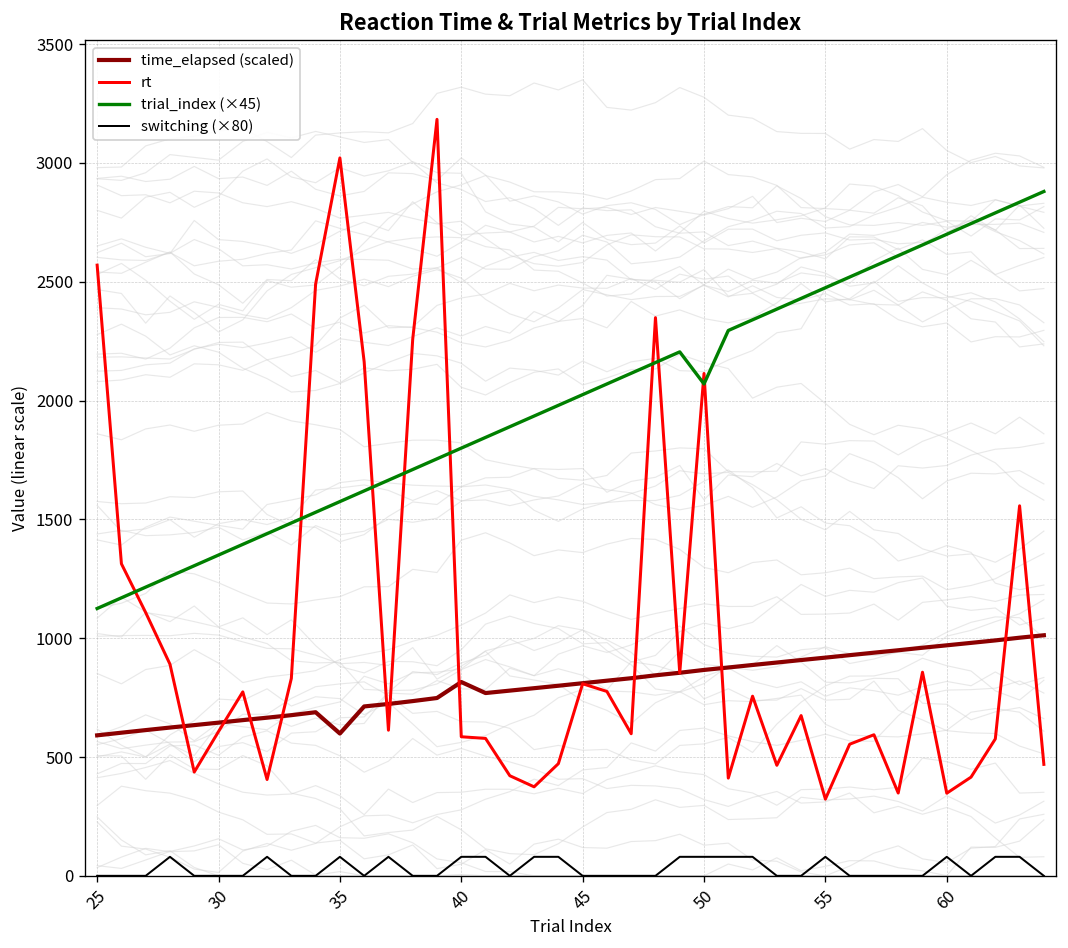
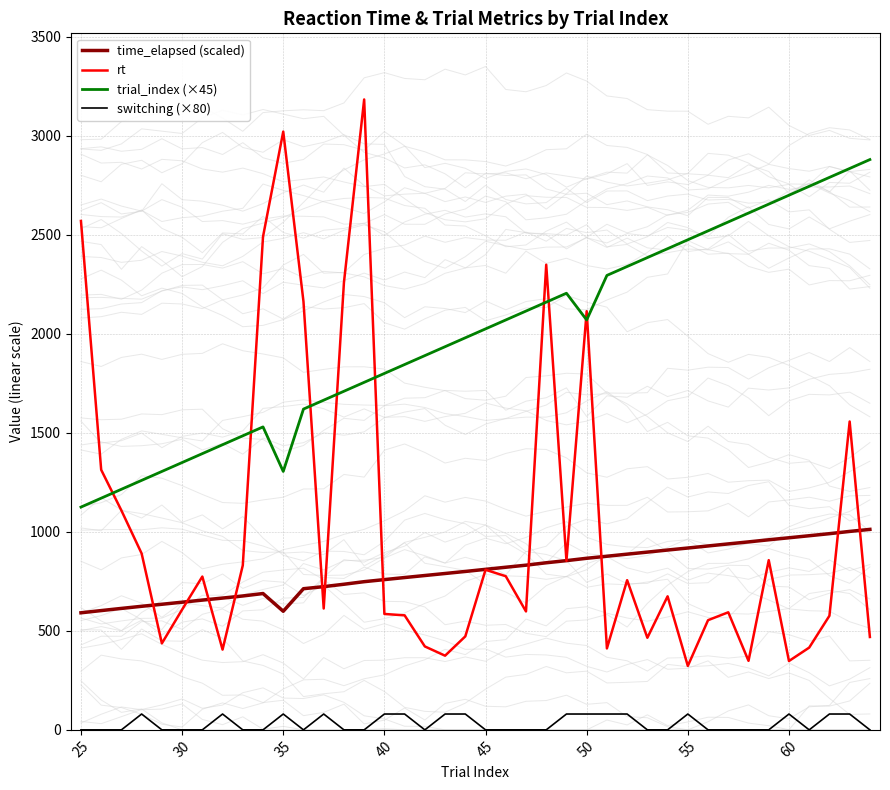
  {
    "time_elapsed (scaled)": {
      "35": 600,
-     "40": 820,
+     "40": 760,
      "50": 870,
      "55": 920,
      "60": 970
    },
    "rt": {
      "25": 2570,
      "35": 3020,
      "40": 590
    },
    "trial_index (×45)": {
      "30": 1350,
-     "35": 1580,
+     "35": 1310,
      "40": 1800,
      "45": 2030,
      "50": 2070
    },
    "switching (×80)": {
      "25": 0,
      "35": 80,
      "40": 80,
      "50": 80,
      "55": 80,
      "60": 80
    }
  }
